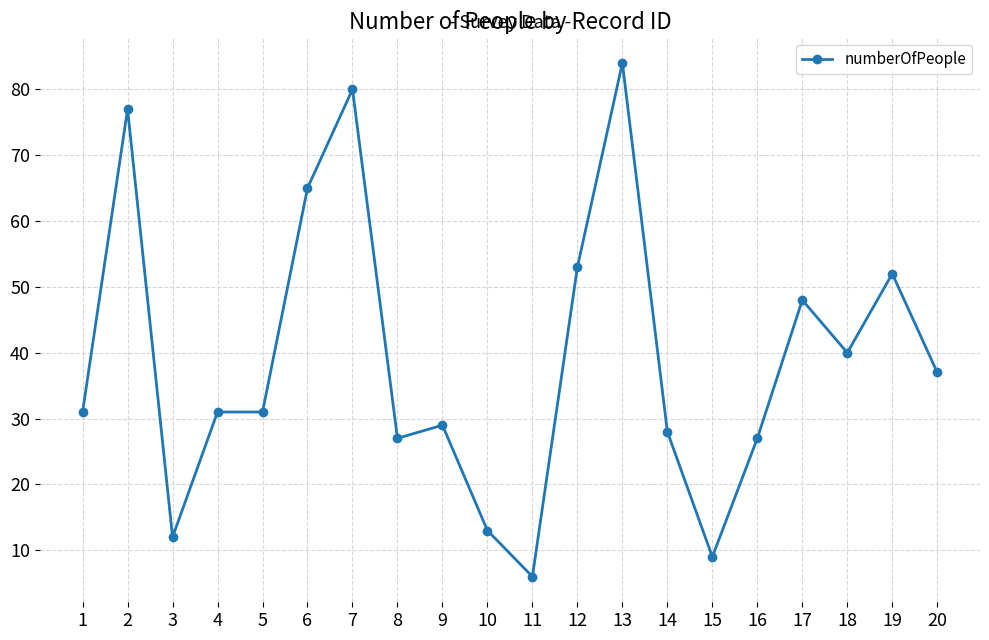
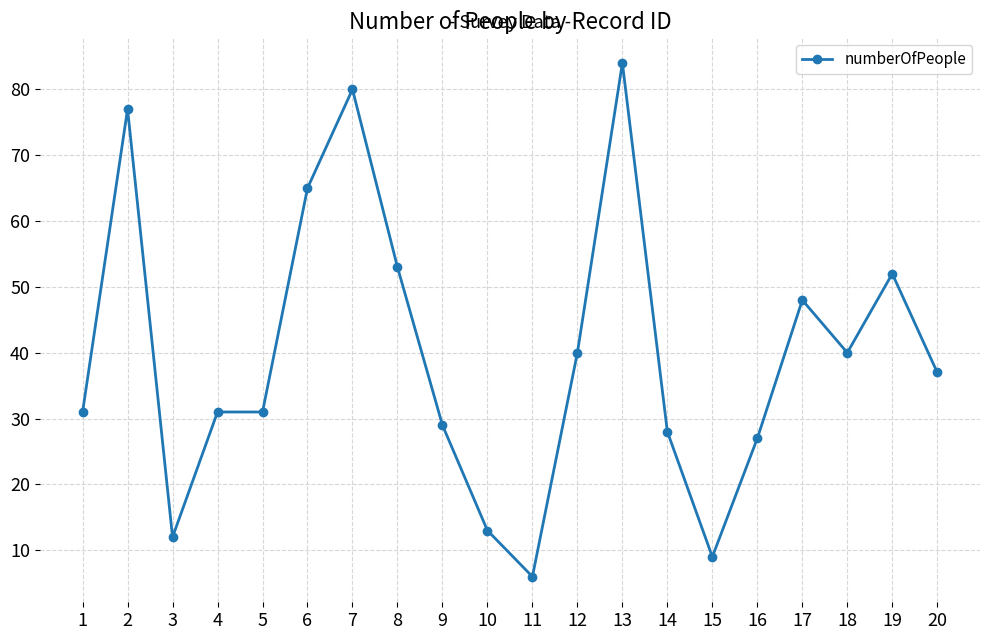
  {
    "1": 31,
    "2": 77,
    "3": 12,
    "4": 31,
    "5": 31,
    "6": 65,
    "7": 80,
-   "8": 27,
+   "8": 53,
    "9": 29,
    "10": 13,
    "11": 6,
-   "12": 53,
+   "12": 40,
    "13": 84,
    "14": 28,
    "15": 9,
    "16": 27,
    "17": 48,
    "18": 40,
    "19": 52,
    "20": 37
  }
